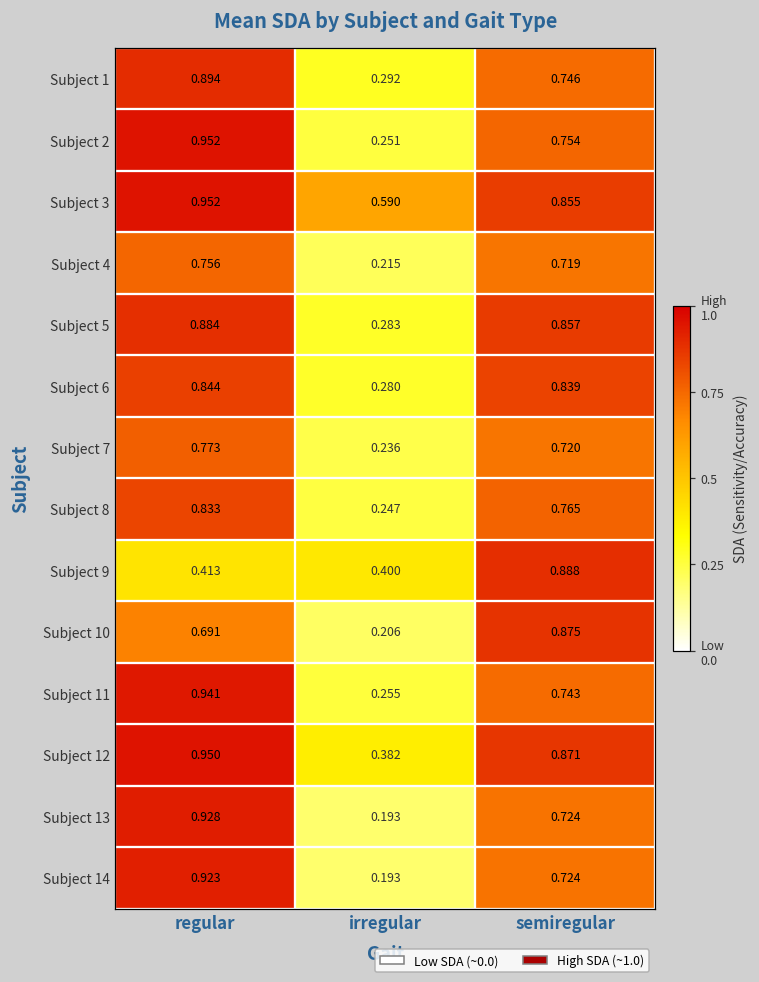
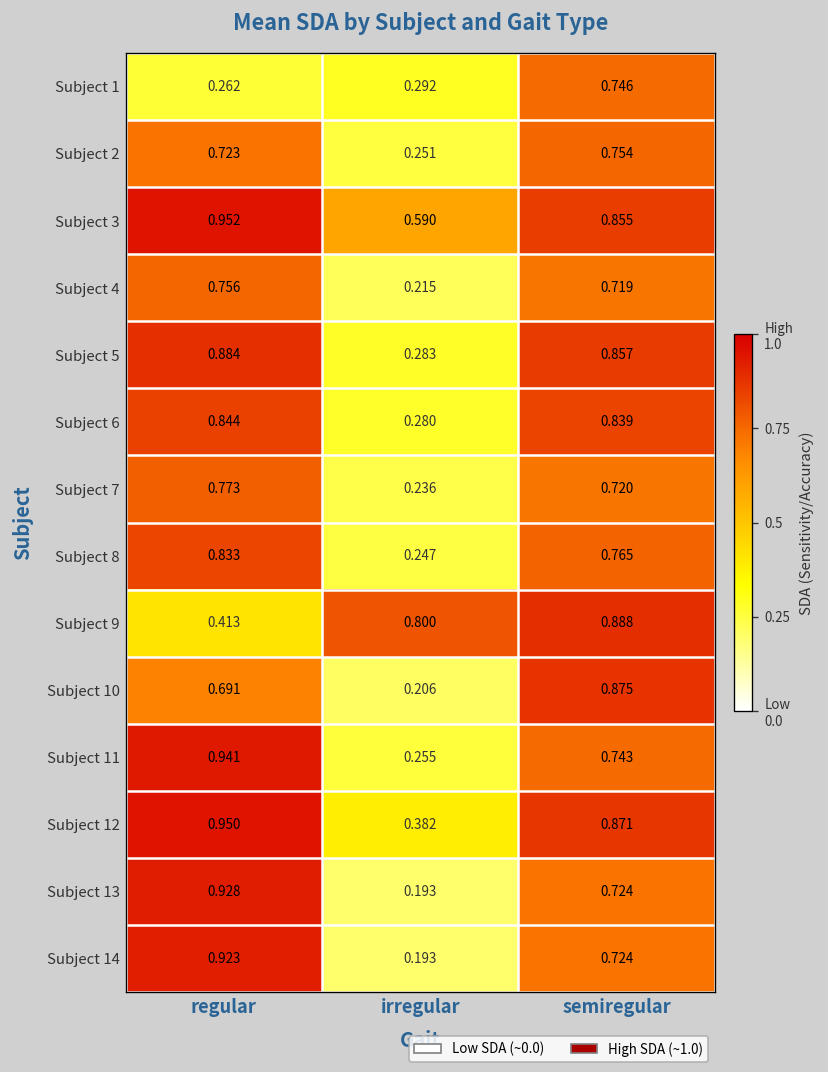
  {
    "Subject 1": {
-     "regular": 0.894,
+     "regular": 0.262,
      "irregular": 0.292,
      "semiregular": 0.746
    },
    "Subject 2": {
-     "regular": 0.952,
+     "regular": 0.723,
      "irregular": 0.251,
      "semiregular": 0.754
    },
    "Subject 3": {
      "regular": 0.952,
      "irregular": 0.590,
      "semiregular": 0.855
    },
    "Subject 4": {
      "regular": 0.756,
      "irregular": 0.215,
      "semiregular": 0.719
    },
    "Subject 5": {
      "regular": 0.884,
      "irregular": 0.283,
      "semiregular": 0.857
    },
    "Subject 6": {
      "regular": 0.844,
      "irregular": 0.280,
      "semiregular": 0.839
    },
    "Subject 7": {
      "regular": 0.773,
      "irregular": 0.236,
      "semiregular": 0.720
    },
    "Subject 8": {
      "regular": 0.833,
      "irregular": 0.247,
      "semiregular": 0.765
    },
    "Subject 9": {
      "regular": 0.413,
-     "irregular": 0.400,
+     "irregular": 0.800,
      "semiregular": 0.888
    },
    "Subject 10": {
      "regular": 0.691,
      "irregular": 0.206,
      "semiregular": 0.875
    },
    "Subject 11": {
      "regular": 0.941,
      "irregular": 0.255,
      "semiregular": 0.743
    },
    "Subject 12": {
      "regular": 0.950,
      "irregular": 0.382,
      "semiregular": 0.871
    },
    "Subject 13": {
      "regular": 0.928,
      "irregular": 0.193,
      "semiregular": 0.724
    },
    "Subject 14": {
      "regular": 0.923,
      "irregular": 0.193,
      "semiregular": 0.724
    }
  }
